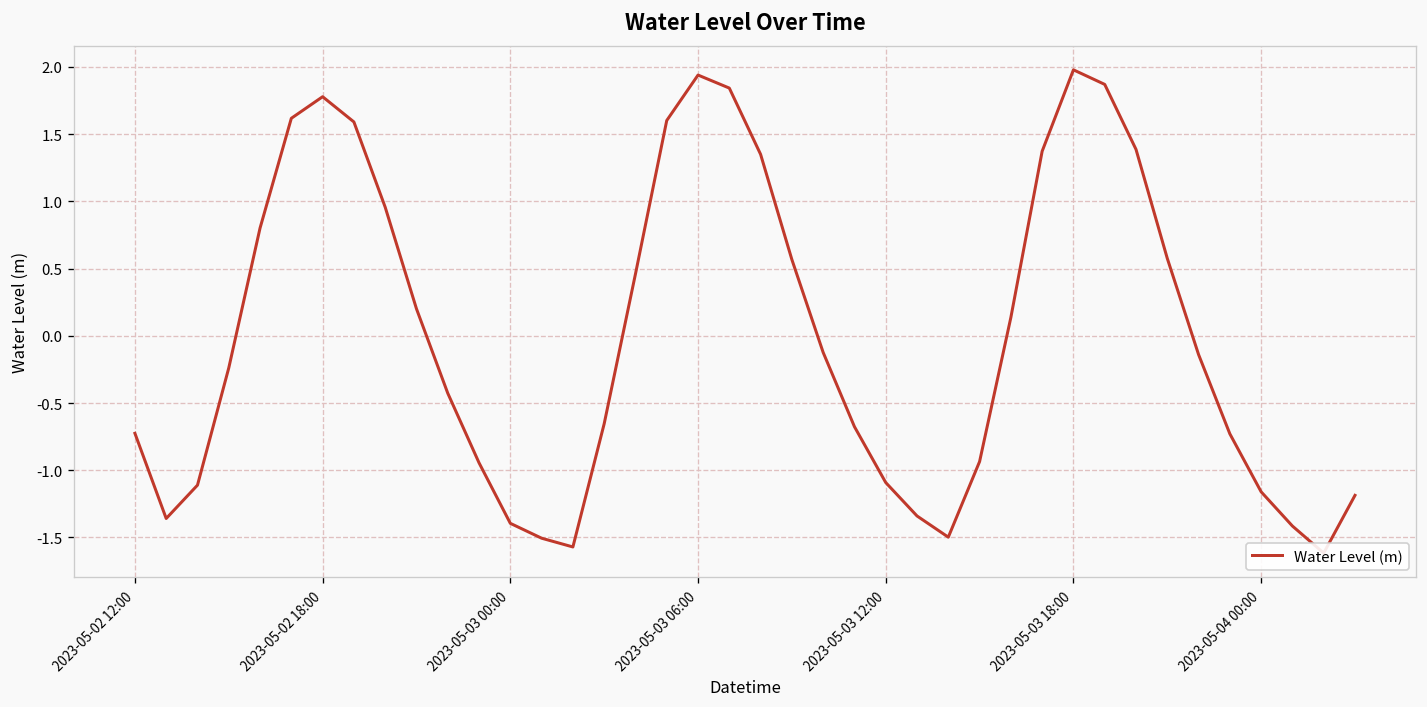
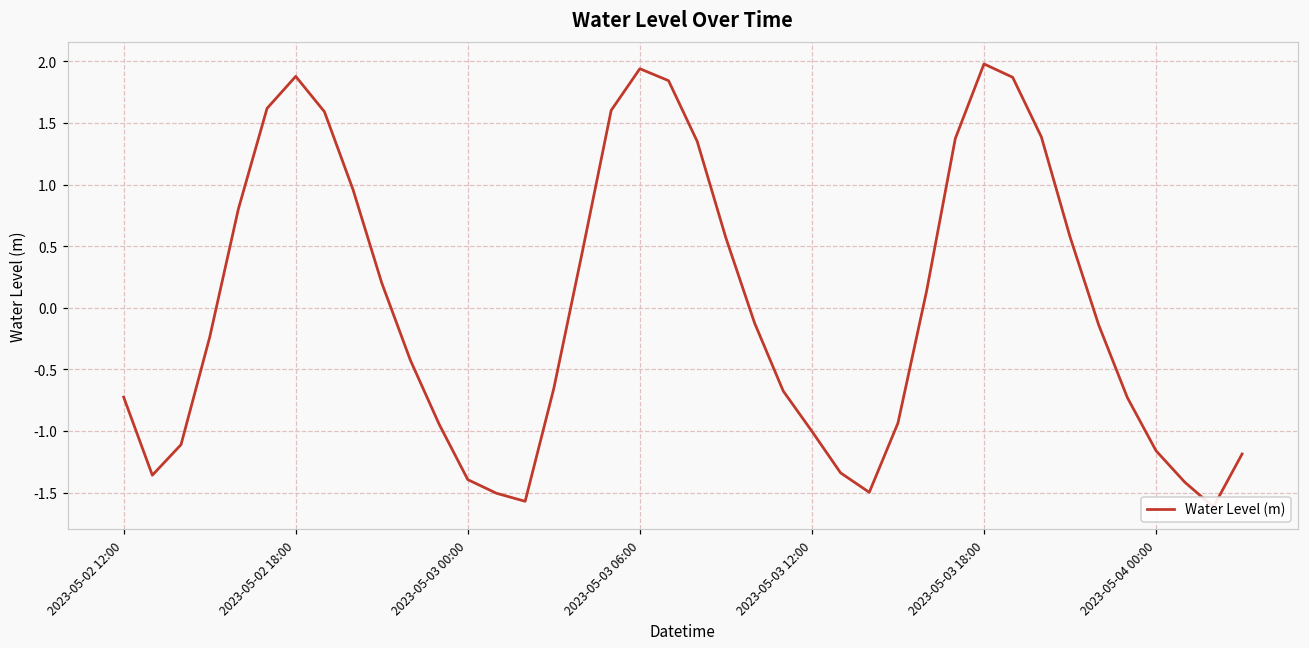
  {
    "2023-05-02 12:00": -0.73,
-   "2023-05-02 18:00": 1.78,
+   "2023-05-02 18:00": 1.88,
    "2023-05-03 00:00": -1.39,
    "2023-05-03 06:00": 1.94,
-   "2023-05-03 12:00": -1.09,
+   "2023-05-03 12:00": -1.00,
    "2023-05-03 18:00": 1.98,
    "2023-05-04 00:00": -1.16
  }
